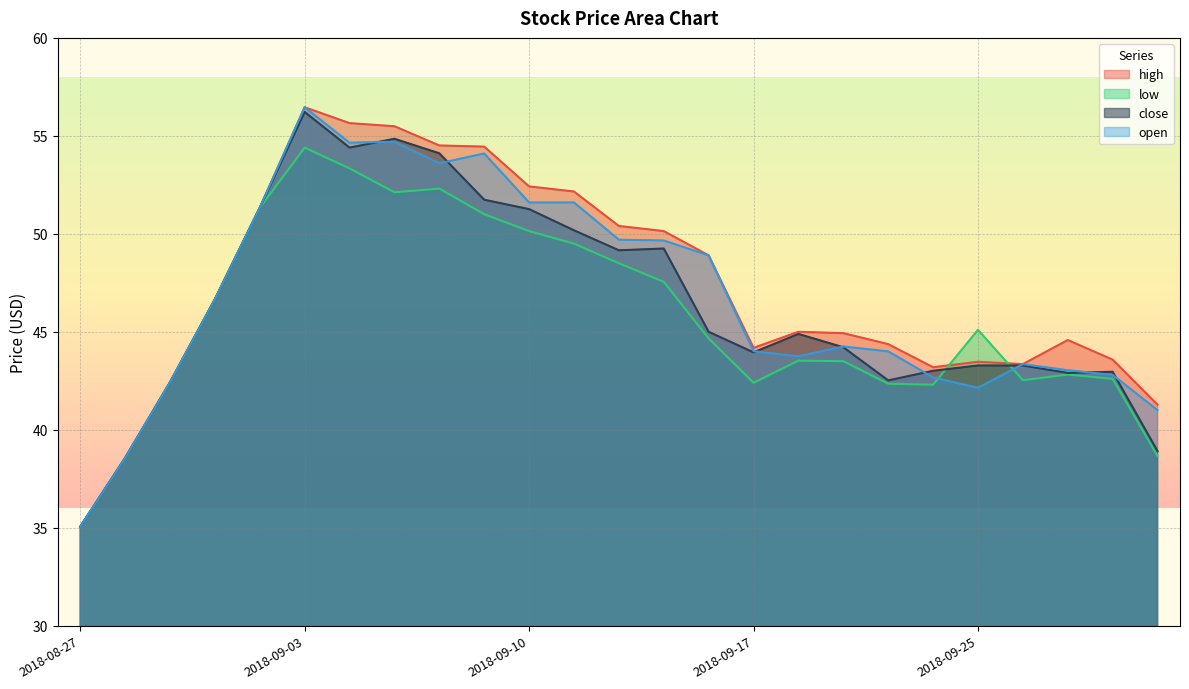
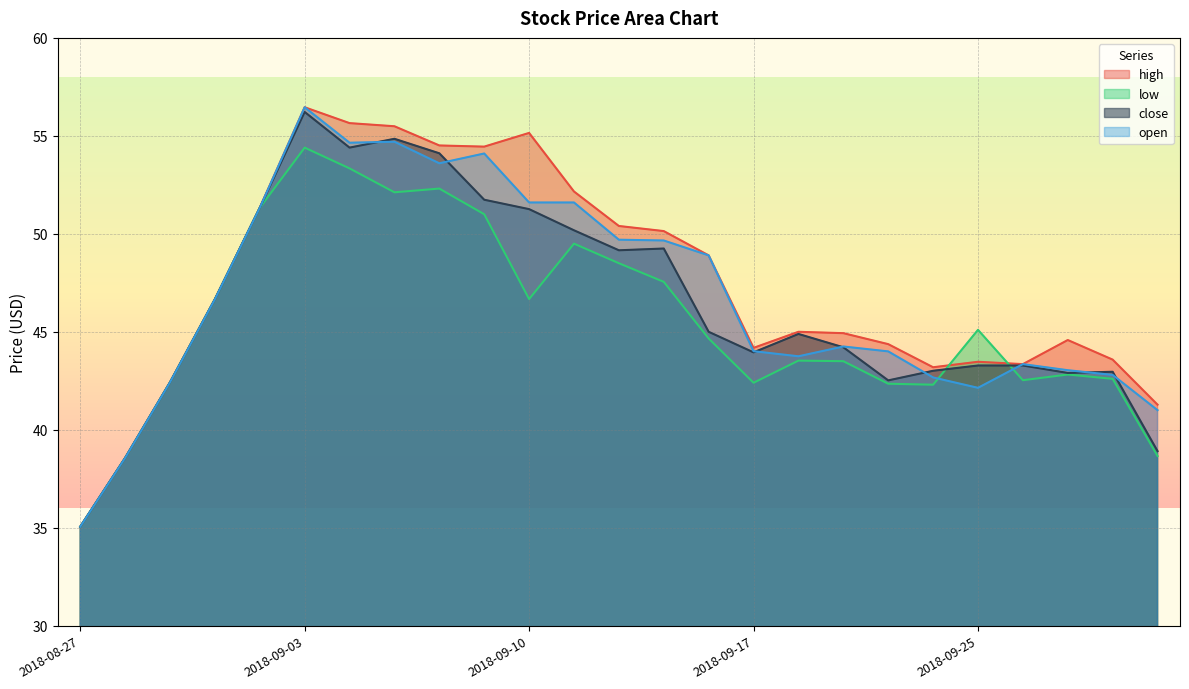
  {
    "high": {
-     "2018-09-10": 52.4,
+     "2018-09-10": 55.2,
      "2018-09-17": 44.2,
      "2018-09-25": 43.5
    },
    "low": {
      "2018-09-03": 54.4,
-     "2018-09-10": 50.1,
+     "2018-09-10": 46.7,
      "2018-09-17": 42.4,
      "2018-09-25": 45.1
    },
    "close": {
      "2018-09-03": 56.2,
      "2018-09-10": 51.3,
      "2018-09-25": 43.3
    },
    "open": {
      "2018-09-10": 51.6,
      "2018-09-25": 42.1
    }
  }
